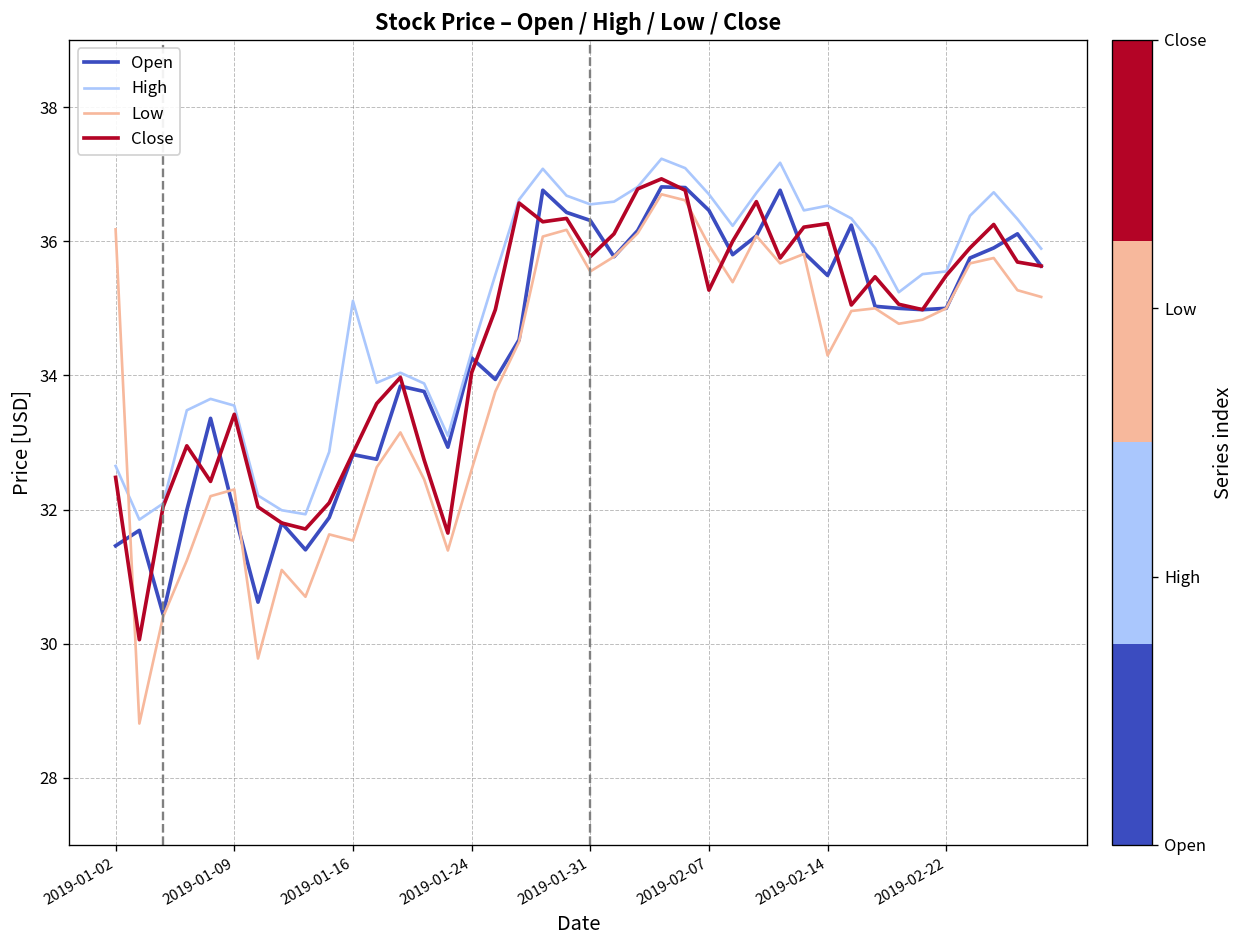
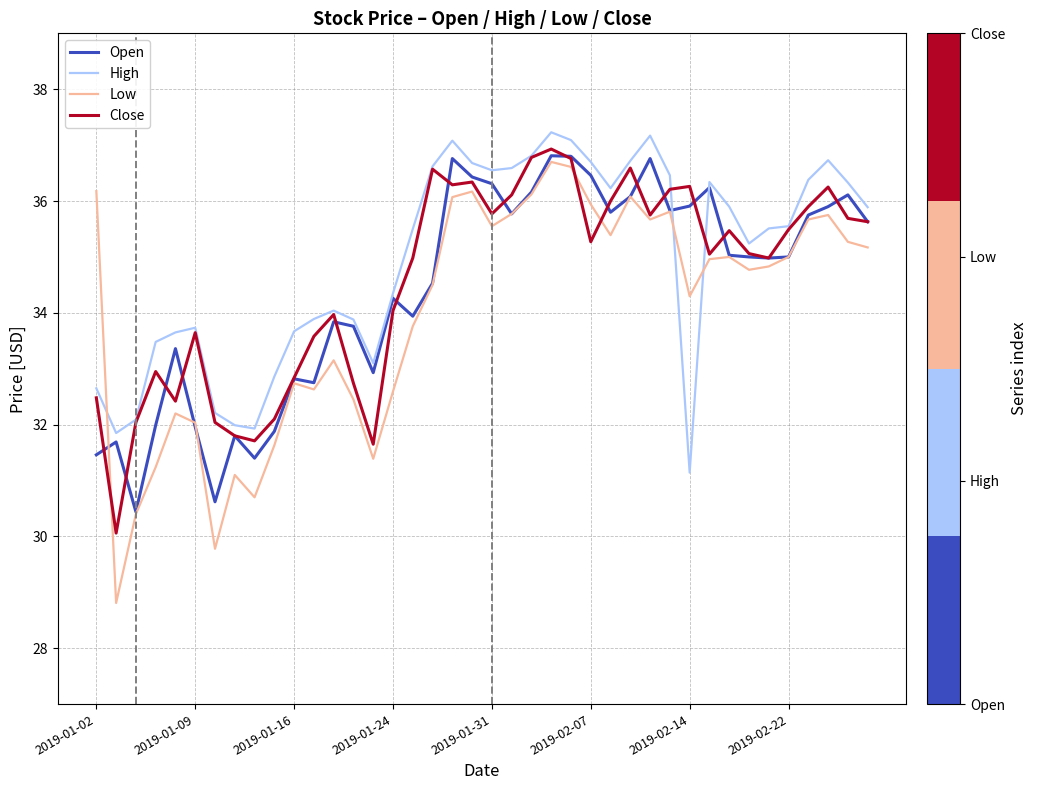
  {
    "Open": {
      "2019-01-02": 31.5,
      "2019-01-09": 32.0,
      "2019-01-24": 34.3,
      "2019-01-31": 36.3,
      "2019-02-07": 36.5,
-     "2019-02-14": 35.5
+     "2019-02-14": 35.9
    },
    "High": {
      "2019-01-02": 32.7,
-     "2019-01-09": 33.5,
-     "2019-01-16": 35.1,
+     "2019-01-09": 33.7,
+     "2019-01-16": 33.7,
      "2019-01-24": 34.3,
      "2019-01-31": 36.5,
      "2019-02-07": 36.7,
-     "2019-02-14": 36.5,
+     "2019-02-14": 31.1,
      "2019-02-22": 35.5
    },
    "Low": {
      "2019-01-02": 36.2,
-     "2019-01-09": 32.3,
-     "2019-01-16": 31.5,
+     "2019-01-09": 32.0,
+     "2019-01-16": 32.7,
      "2019-01-24": 32.6,
      "2019-01-31": 35.5,
      "2019-02-07": 35.9,
      "2019-02-14": 34.3
    },
    "Close": {
      "2019-01-02": 32.5,
-     "2019-01-09": 33.4,
+     "2019-01-09": 33.6,
      "2019-01-24": 34.0,
      "2019-01-31": 35.8,
      "2019-02-07": 35.3,
      "2019-02-14": 36.3,
      "2019-02-22": 35.5
    }
  }
